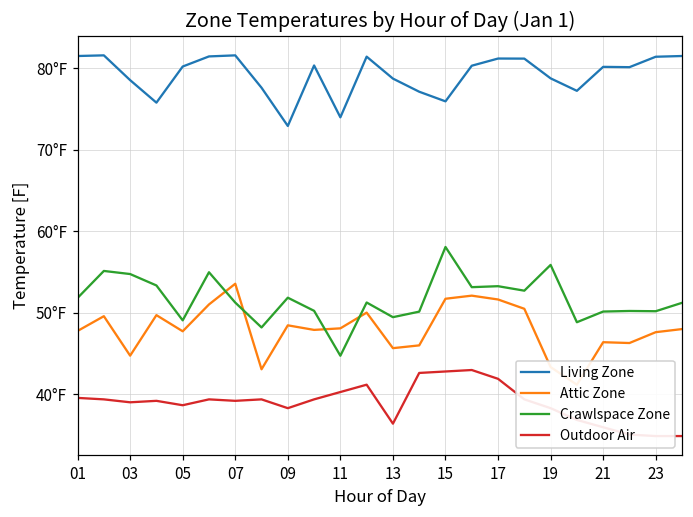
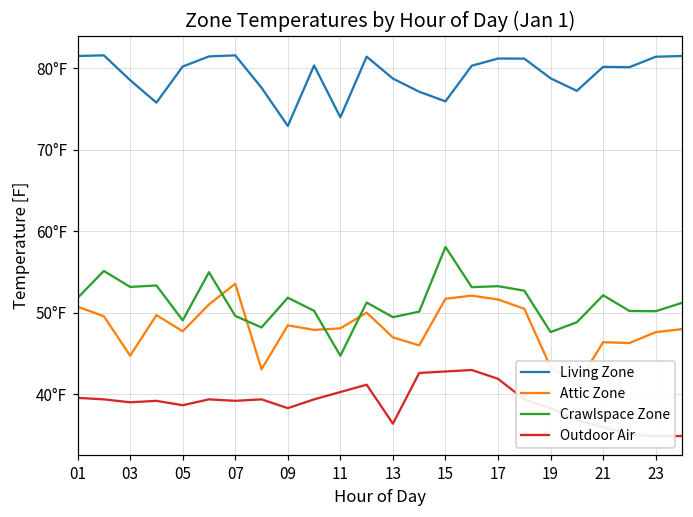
  {
    "Living Zone": {
      "01": "81°F",
      "03": "79°F",
      "05": "80°F",
      "07": "82°F",
      "09": "73°F",
      "11": "74°F",
      "13": "79°F",
      "15": "76°F",
      "17": "81°F",
      "19": "79°F",
      "21": "80°F",
      "23": "81°F"
    },
    "Attic Zone": {
-     "01": "48°F",
+     "01": "51°F",
      "03": "45°F",
      "05": "48°F",
      "07": "54°F",
      "09": "48°F",
      "11": "48°F",
-     "13": "46°F",
+     "13": "47°F",
      "15": "52°F",
      "17": "52°F",
      "21": "46°F",
      "23": "48°F"
    },
    "Crawlspace Zone": {
      "01": "52°F",
-     "03": "55°F",
+     "03": "53°F",
      "05": "49°F",
-     "07": "51°F",
+     "07": "50°F",
      "09": "52°F",
      "11": "45°F",
      "13": "49°F",
      "15": "58°F",
      "17": "53°F",
-     "19": "56°F",
-     "21": "50°F",
+     "19": "48°F",
+     "21": "52°F",
      "23": "50°F"
    },
    "Outdoor Air": {
      "01": "40°F",
      "03": "39°F",
      "05": "39°F",
      "07": "39°F",
      "09": "38°F",
      "11": "40°F",
      "13": "36°F",
      "15": "43°F",
      "17": "42°F"
    }
  }
